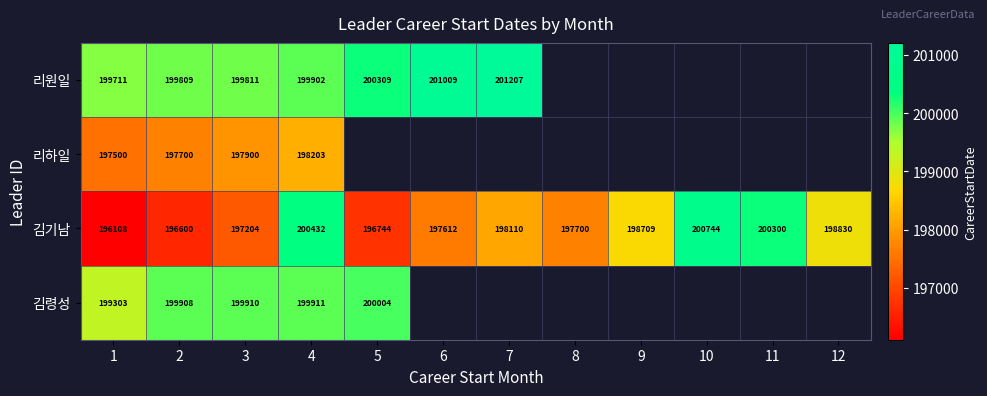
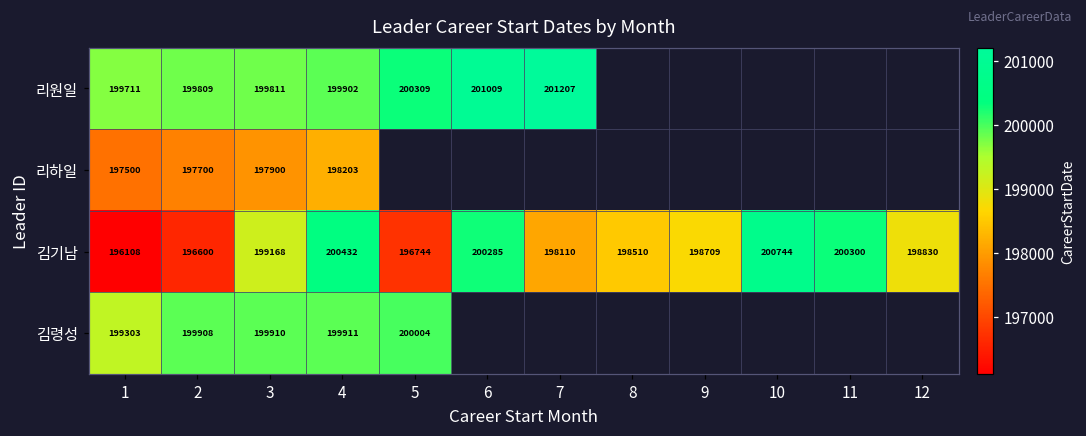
  {
    "리원일": {
      "1": 199711,
      "2": 199809,
      "3": 199811,
      "4": 199902,
      "5": 200309,
      "6": 201009,
      "7": 201207
    },
    "리하일": {
      "1": 197500,
      "2": 197700,
      "3": 197900,
      "4": 198203
    },
    "김기남": {
      "1": 196108,
      "2": 196600,
-     "3": 197204,
+     "3": 199168,
      "4": 200432,
      "5": 196744,
-     "6": 197612,
+     "6": 200285,
      "7": 198110,
-     "8": 197700,
+     "8": 198510,
      "9": 198709,
      "10": 200744,
      "11": 200300,
      "12": 198830
    },
    "김령성": {
      "1": 199303,
      "2": 199908,
      "3": 199910,
      "4": 199911,
      "5": 200004
    }
  }
